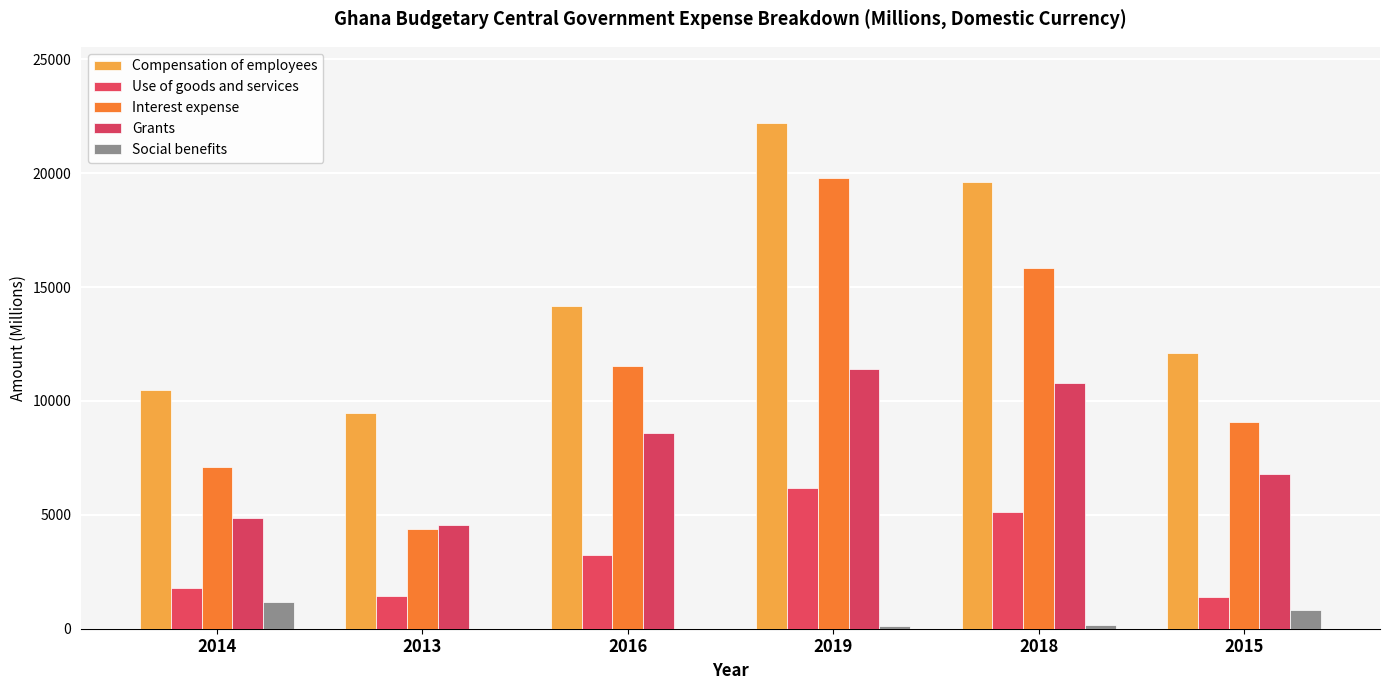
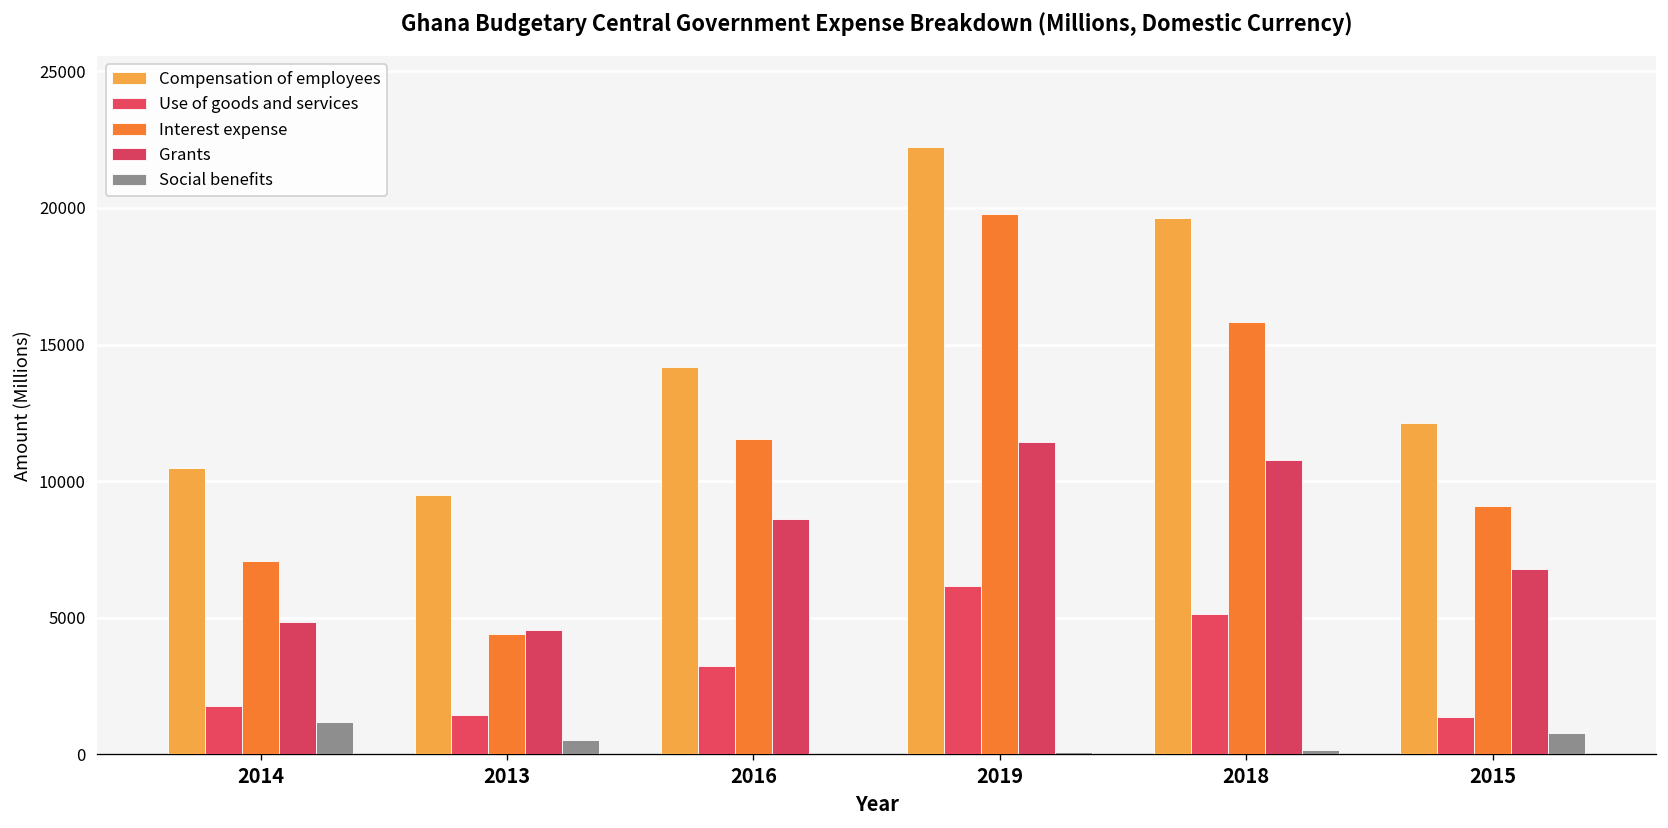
  {
    "Social benefits": {
      "2014": 1200,
-     "2013": 0,
+     "2013": 500,
      "2016": 0,
      "2018": 200,
      "2015": 800
    }
  }
